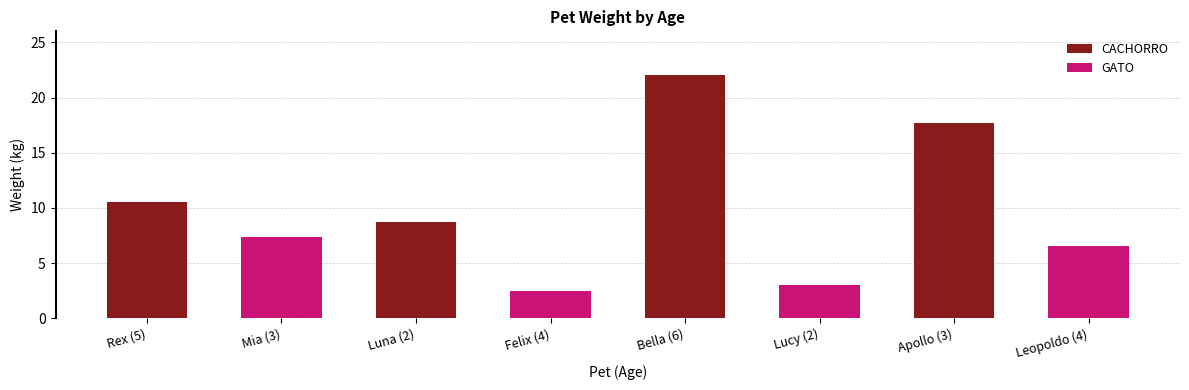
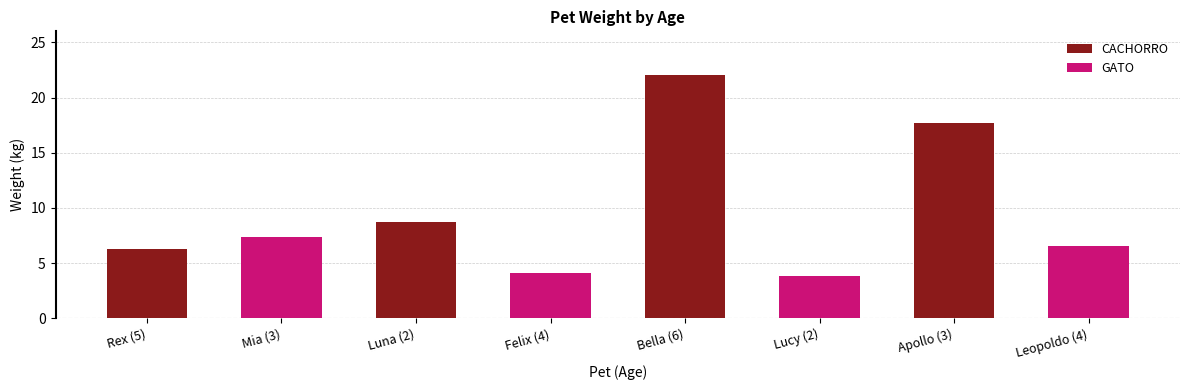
  {
    "CACHORRO": {
-     "Rex (5)": 10.5,
+     "Rex (5)": 6.3,
      "Luna (2)": 8.7,
      "Bella (6)": 22.0,
      "Apollo (3)": 17.7
    },
    "GATO": {
      "Mia (3)": 7.4,
-     "Felix (4)": 2.5,
-     "Lucy (2)": 3.0,
+     "Felix (4)": 4.1,
+     "Lucy (2)": 3.8,
      "Leopoldo (4)": 6.5
    }
  }
